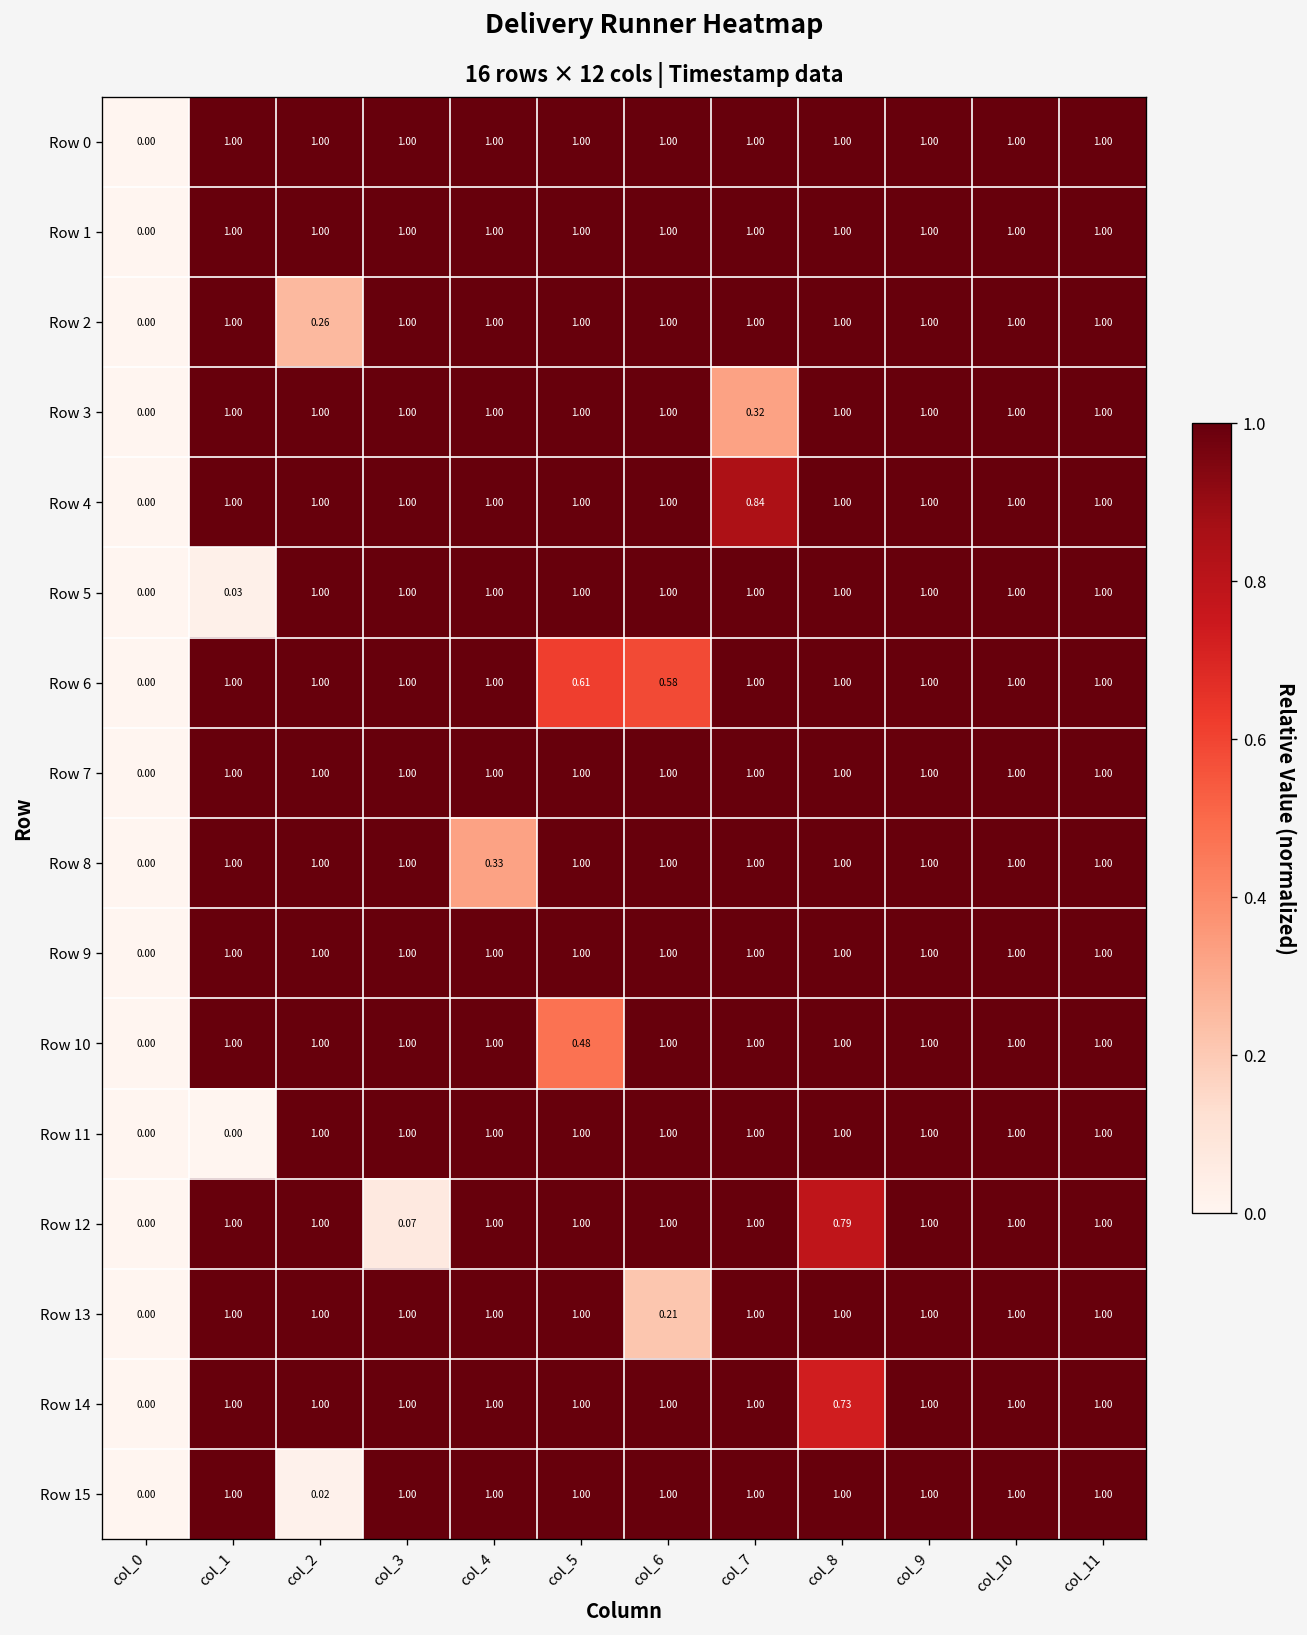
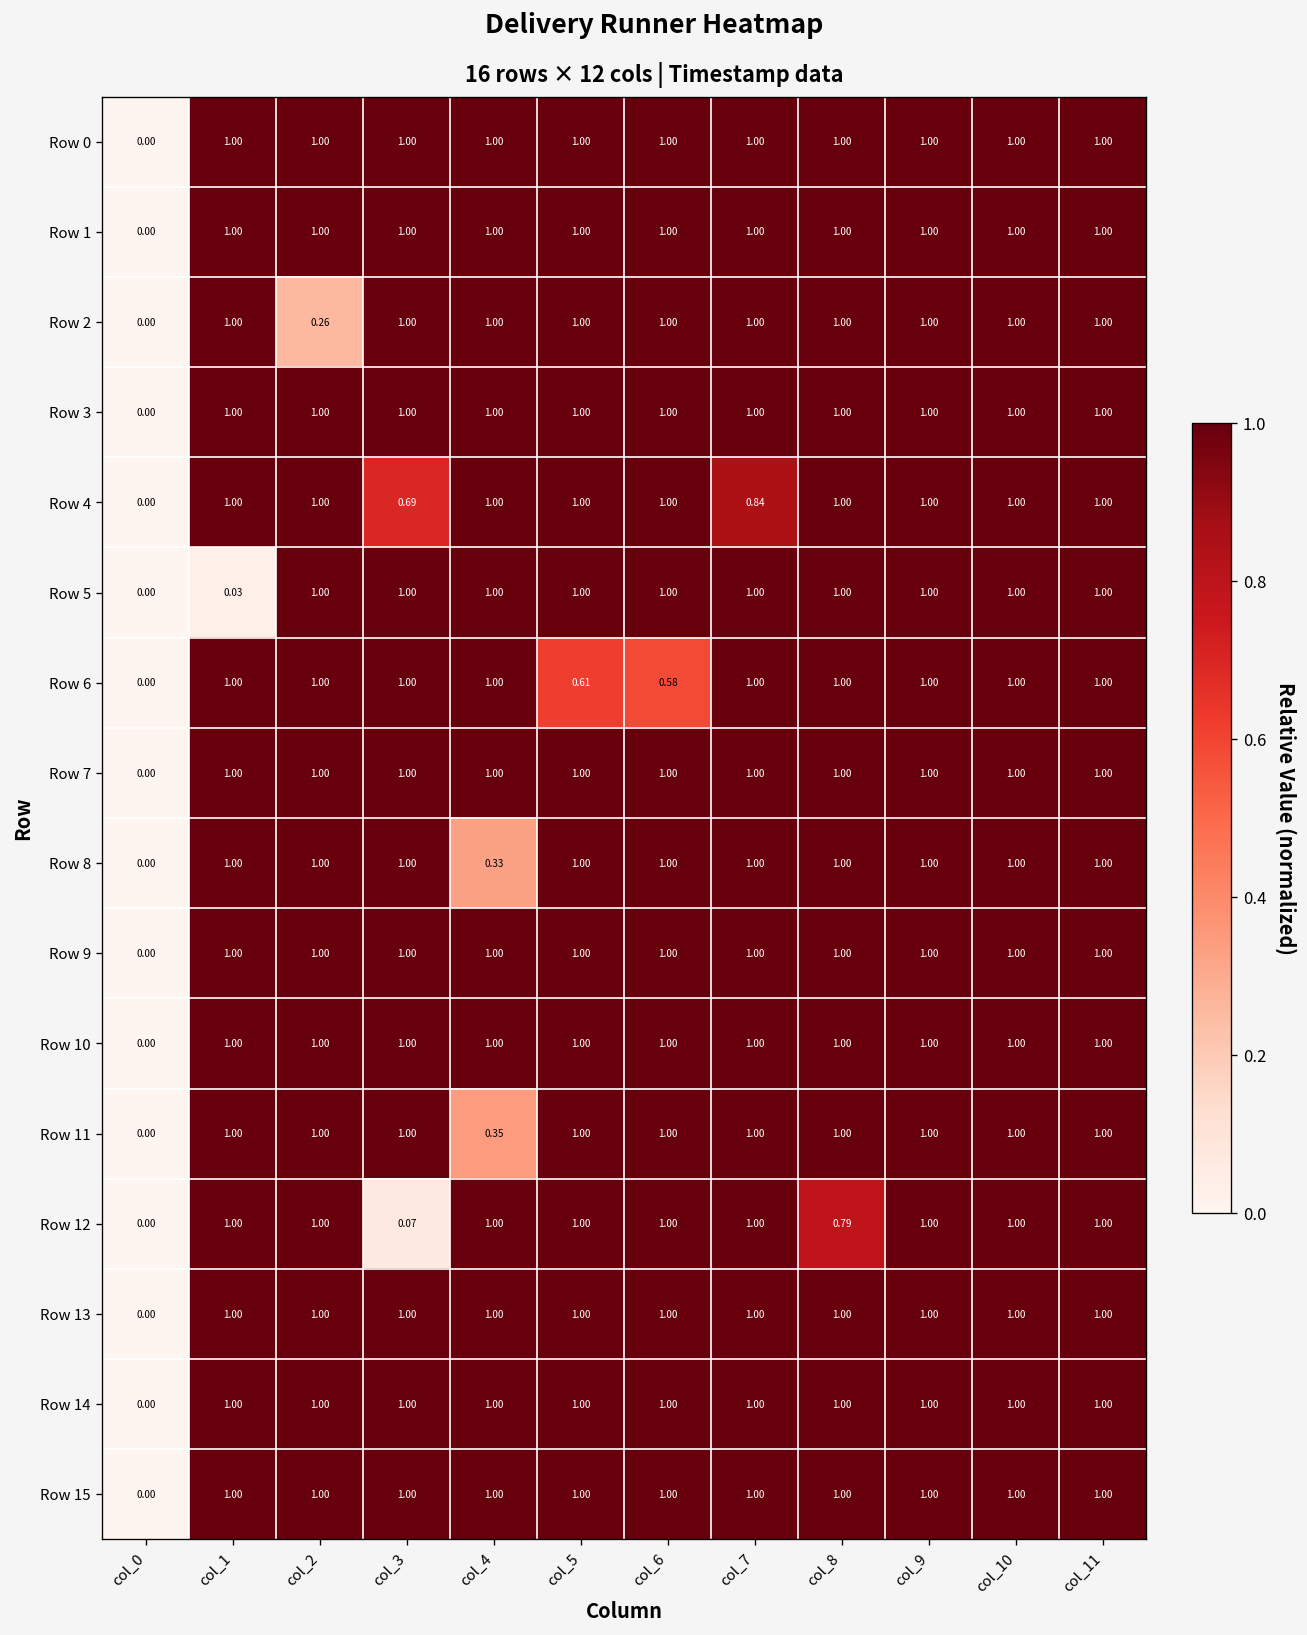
  {
    "Row 0": {
      "col_0": 0.00,
      "col_1": 1.00,
      "col_2": 1.00,
      "col_3": 1.00,
      "col_4": 1.00,
      "col_5": 1.00,
      "col_6": 1.00,
      "col_7": 1.00,
      "col_8": 1.00,
      "col_9": 1.00,
      "col_10": 1.00,
      "col_11": 1.00
    },
    "Row 1": {
      "col_0": 0.00,
      "col_1": 1.00,
      "col_2": 1.00,
      "col_3": 1.00,
      "col_4": 1.00,
      "col_5": 1.00,
      "col_6": 1.00,
      "col_7": 1.00,
      "col_8": 1.00,
      "col_9": 1.00,
      "col_10": 1.00,
      "col_11": 1.00
    },
    "Row 2": {
      "col_0": 0.00,
      "col_1": 1.00,
      "col_2": 0.26,
      "col_3": 1.00,
      "col_4": 1.00,
      "col_5": 1.00,
      "col_6": 1.00,
      "col_7": 1.00,
      "col_8": 1.00,
      "col_9": 1.00,
      "col_10": 1.00,
      "col_11": 1.00
    },
    "Row 3": {
      "col_0": 0.00,
      "col_1": 1.00,
      "col_2": 1.00,
      "col_3": 1.00,
      "col_4": 1.00,
      "col_5": 1.00,
      "col_6": 1.00,
-     "col_7": 0.32,
+     "col_7": 1.00,
      "col_8": 1.00,
      "col_9": 1.00,
      "col_10": 1.00,
      "col_11": 1.00
    },
    "Row 4": {
      "col_0": 0.00,
      "col_1": 1.00,
      "col_2": 1.00,
-     "col_3": 1.00,
+     "col_3": 0.69,
      "col_4": 1.00,
      "col_5": 1.00,
      "col_6": 1.00,
      "col_7": 0.84,
      "col_8": 1.00,
      "col_9": 1.00,
      "col_10": 1.00,
      "col_11": 1.00
    },
    "Row 5": {
      "col_0": 0.00,
      "col_1": 0.03,
      "col_2": 1.00,
      "col_3": 1.00,
      "col_4": 1.00,
      "col_5": 1.00,
      "col_6": 1.00,
      "col_7": 1.00,
      "col_8": 1.00,
      "col_9": 1.00,
      "col_10": 1.00,
      "col_11": 1.00
    },
    "Row 6": {
      "col_0": 0.00,
      "col_1": 1.00,
      "col_2": 1.00,
      "col_3": 1.00,
      "col_4": 1.00,
      "col_5": 0.61,
      "col_6": 0.58,
      "col_7": 1.00,
      "col_8": 1.00,
      "col_9": 1.00,
      "col_10": 1.00,
      "col_11": 1.00
    },
    "Row 7": {
      "col_0": 0.00,
      "col_1": 1.00,
      "col_2": 1.00,
      "col_3": 1.00,
      "col_4": 1.00,
      "col_5": 1.00,
      "col_6": 1.00,
      "col_7": 1.00,
      "col_8": 1.00,
      "col_9": 1.00,
      "col_10": 1.00,
      "col_11": 1.00
    },
    "Row 8": {
      "col_0": 0.00,
      "col_1": 1.00,
      "col_2": 1.00,
      "col_3": 1.00,
      "col_4": 0.33,
      "col_5": 1.00,
      "col_6": 1.00,
      "col_7": 1.00,
      "col_8": 1.00,
      "col_9": 1.00,
      "col_10": 1.00,
      "col_11": 1.00
    },
    "Row 9": {
      "col_0": 0.00,
      "col_1": 1.00,
      "col_2": 1.00,
      "col_3": 1.00,
      "col_4": 1.00,
      "col_5": 1.00,
      "col_6": 1.00,
      "col_7": 1.00,
      "col_8": 1.00,
      "col_9": 1.00,
      "col_10": 1.00,
      "col_11": 1.00
    },
    "Row 10": {
      "col_0": 0.00,
      "col_1": 1.00,
      "col_2": 1.00,
      "col_3": 1.00,
      "col_4": 1.00,
-     "col_5": 0.48,
+     "col_5": 1.00,
      "col_6": 1.00,
      "col_7": 1.00,
      "col_8": 1.00,
      "col_9": 1.00,
      "col_10": 1.00,
      "col_11": 1.00
    },
    "Row 11": {
      "col_0": 0.00,
-     "col_1": 0.00,
+     "col_1": 1.00,
      "col_2": 1.00,
      "col_3": 1.00,
-     "col_4": 1.00,
+     "col_4": 0.35,
      "col_5": 1.00,
      "col_6": 1.00,
      "col_7": 1.00,
      "col_8": 1.00,
      "col_9": 1.00,
      "col_10": 1.00,
      "col_11": 1.00
    },
    "Row 12": {
      "col_0": 0.00,
      "col_1": 1.00,
      "col_2": 1.00,
      "col_3": 0.07,
      "col_4": 1.00,
      "col_5": 1.00,
      "col_6": 1.00,
      "col_7": 1.00,
      "col_8": 0.79,
      "col_9": 1.00,
      "col_10": 1.00,
      "col_11": 1.00
    },
    "Row 13": {
      "col_0": 0.00,
      "col_1": 1.00,
      "col_2": 1.00,
      "col_3": 1.00,
      "col_4": 1.00,
      "col_5": 1.00,
-     "col_6": 0.21,
+     "col_6": 1.00,
      "col_7": 1.00,
      "col_8": 1.00,
      "col_9": 1.00,
      "col_10": 1.00,
      "col_11": 1.00
    },
    "Row 14": {
      "col_0": 0.00,
      "col_1": 1.00,
      "col_2": 1.00,
      "col_3": 1.00,
      "col_4": 1.00,
      "col_5": 1.00,
      "col_6": 1.00,
      "col_7": 1.00,
-     "col_8": 0.73,
+     "col_8": 1.00,
      "col_9": 1.00,
      "col_10": 1.00,
      "col_11": 1.00
    },
    "Row 15": {
      "col_0": 0.00,
      "col_1": 1.00,
-     "col_2": 0.02,
+     "col_2": 1.00,
      "col_3": 1.00,
      "col_4": 1.00,
      "col_5": 1.00,
      "col_6": 1.00,
      "col_7": 1.00,
      "col_8": 1.00,
      "col_9": 1.00,
      "col_10": 1.00,
      "col_11": 1.00
    }
  }
